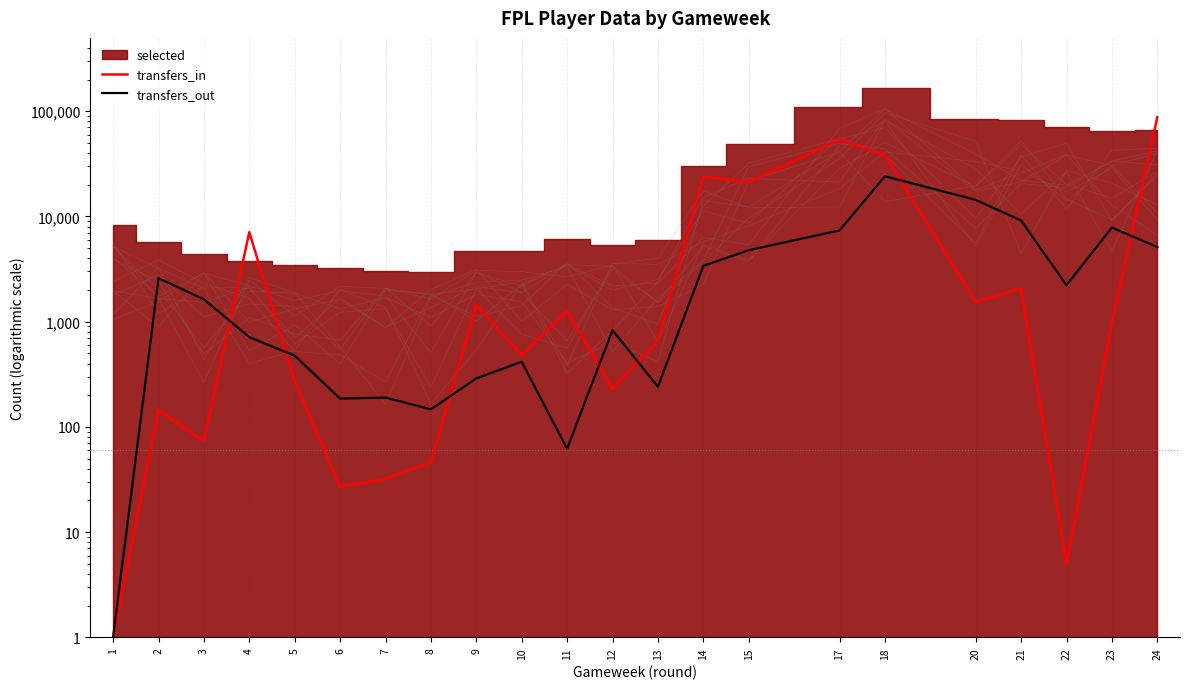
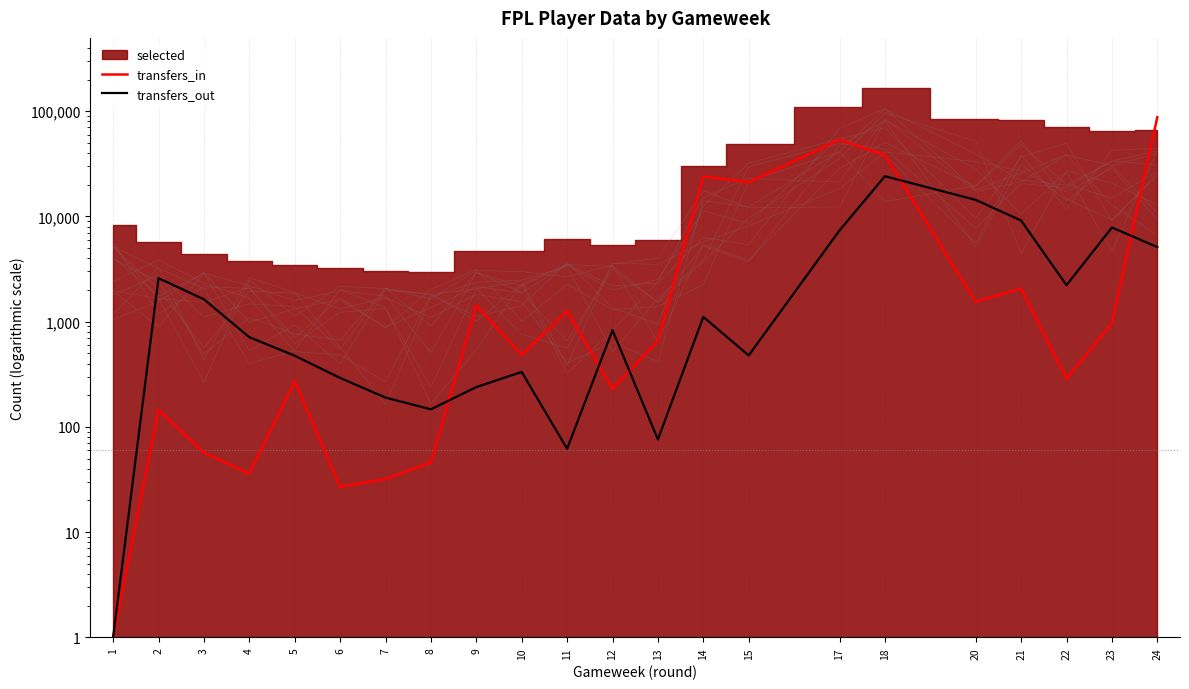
  {
    "transfers_in": {
      "2": "150",
-     "3": "70",
-     "4": "7,000",
+     "3": "60",
+     "4": "36",
      "5": "270",
      "6": "27",
      "7": "32",
      "8": "50",
      "9": "1,400",
      "10": "500",
      "11": "1,300",
      "12": "230",
      "14": "24,000",
      "20": "1,500",
      "21": "2,100",
-     "22": "5",
+     "22": "290",
      "23": "1,000",
      "24": "90,000"
    },
    "transfers_out": {
      "2": "2,600",
      "3": "1,600",
      "4": "700",
      "5": "500",
-     "6": "190",
+     "6": "290",
      "7": "190",
      "8": "150",
-     "9": "290",
-     "10": "420",
+     "9": "240",
+     "10": "330",
      "11": "60",
-     "13": "240",
-     "14": "3,400",
-     "15": "5,000",
+     "13": "80",
+     "14": "1,100",
+     "15": "500",
      "17": "7,000",
      "18": "24,000",
      "20": "14,000",
      "21": "9,000",
      "22": "2,200",
      "23": "8,000",
      "24": "5,000"
    }
  }
